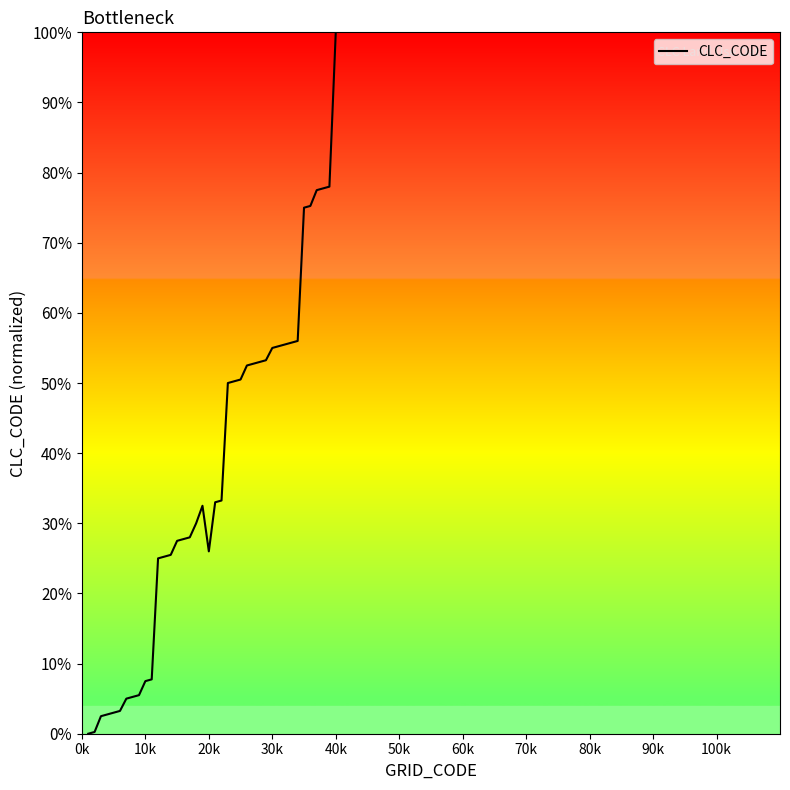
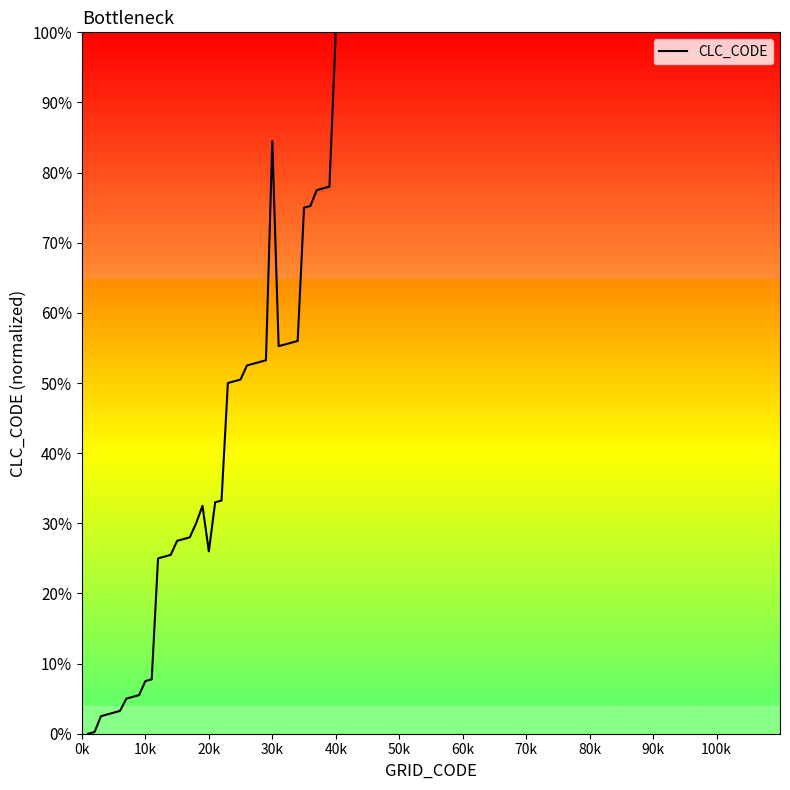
  {
    "10k": "8%",
    "20k": "26%",
-   "30k": "55%",
+   "30k": "85%",
    "40k": "100%"
  }
